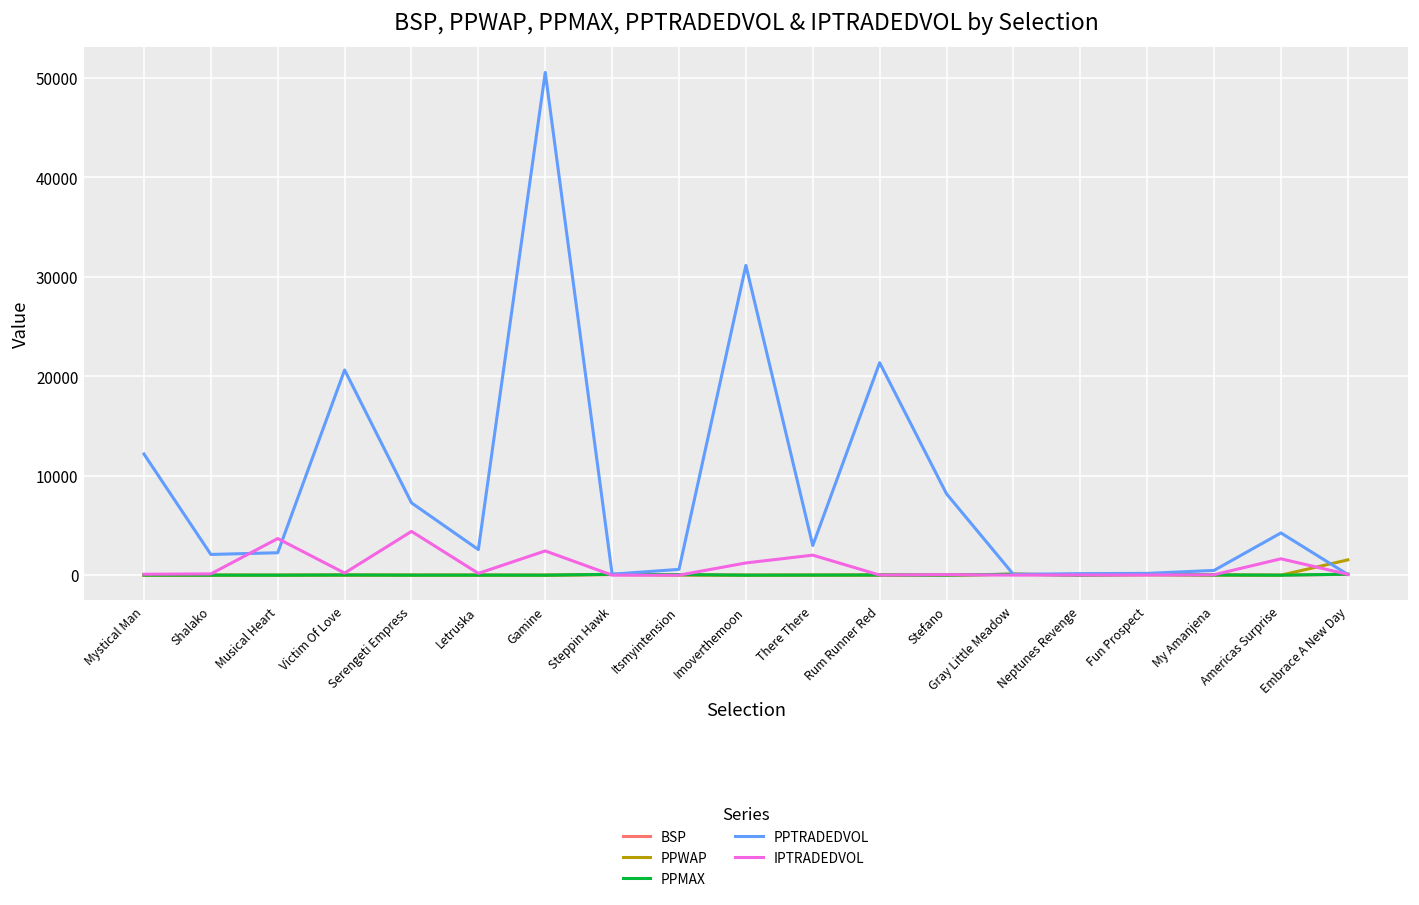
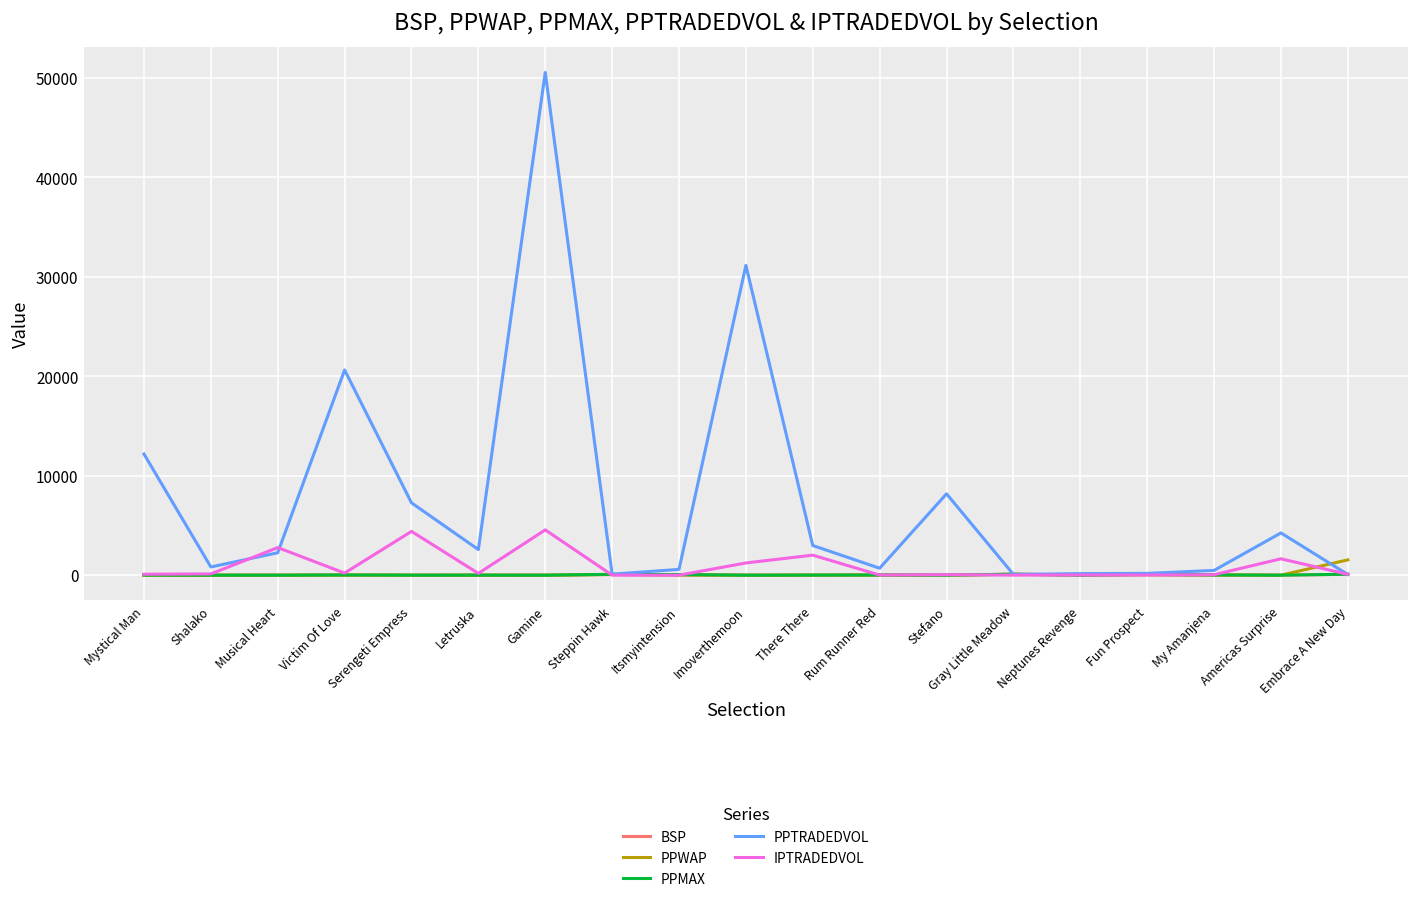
  {
    "PPWAP": {
      "Embrace A New Day": 2000
    },
    "PPTRADEDVOL": {
      "Mystical Man": 12000,
-     "Shalako": 2000,
+     "Shalako": 1000,
      "Musical Heart": 2000,
      "Victim Of Love": 21000,
      "Serengeti Empress": 7000,
      "Letruska": 3000,
      "Gamine": 51000,
      "Itsmyintension": 1000,
      "Imoverthemoon": 31000,
      "There There": 3000,
-     "Rum Runner Red": 21000,
+     "Rum Runner Red": 1000,
      "Stefano": 8000,
      "My Amanjena": 0,
      "Americas Surprise": 4000
    },
    "IPTRADEDVOL": {
-     "Musical Heart": 4000,
+     "Musical Heart": 3000,
      "Serengeti Empress": 4000,
-     "Gamine": 2000,
+     "Gamine": 5000,
      "Imoverthemoon": 1000,
      "There There": 2000,
      "Americas Surprise": 2000
    }
  }
